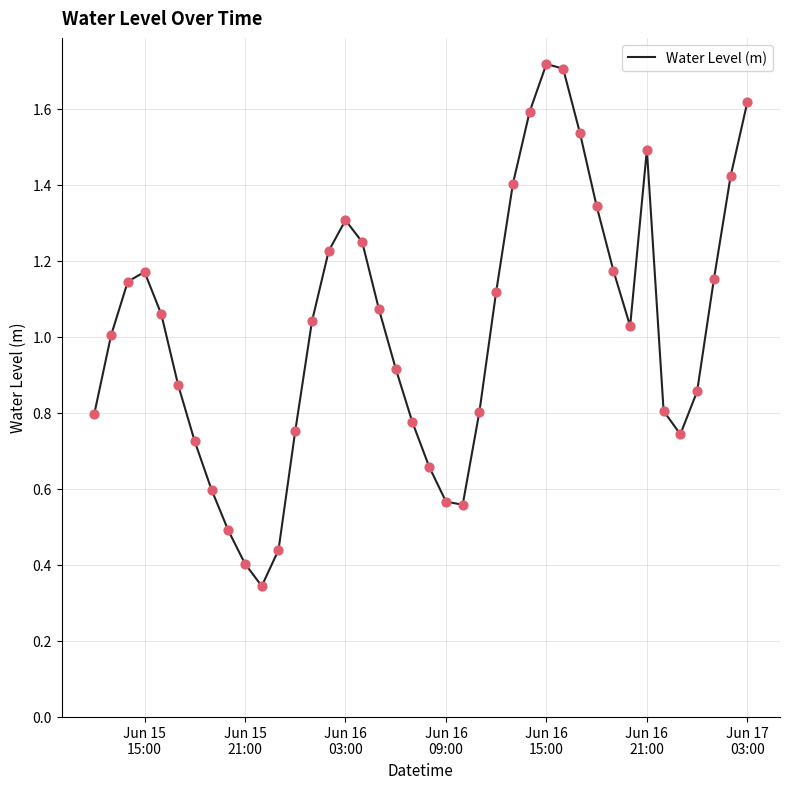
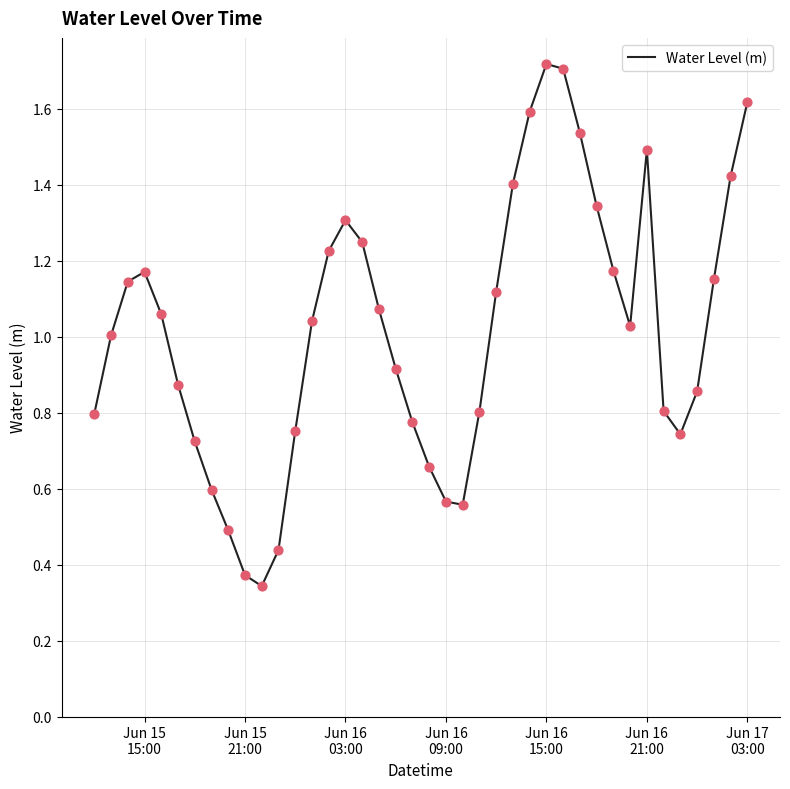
  {
    "Jun 15 15:00": 1.17,
-   "Jun 15 21:00": 0.40,
+   "Jun 15 21:00": 0.37,
    "Jun 16 03:00": 1.31,
    "Jun 16 09:00": 0.57,
    "Jun 16 15:00": 1.72,
    "Jun 16 21:00": 1.49,
    "Jun 17 03:00": 1.62
  }
